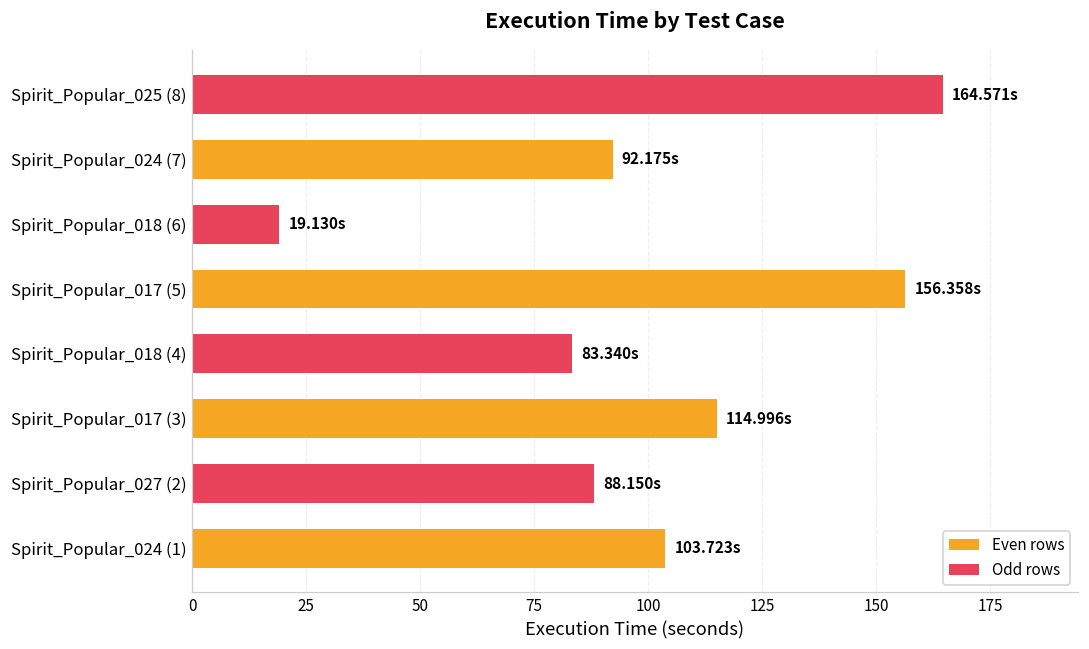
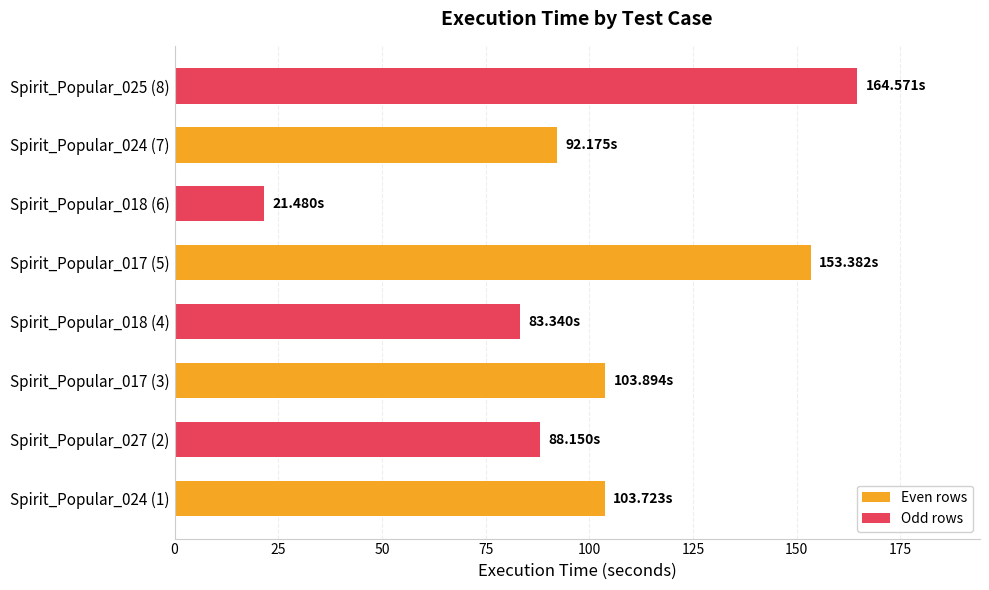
  {
    "Spirit_Popular_025 (8)": "164.571s",
    "Spirit_Popular_024 (7)": "92.175s",
-   "Spirit_Popular_018 (6)": "19.130s",
-   "Spirit_Popular_017 (5)": "156.358s",
+   "Spirit_Popular_018 (6)": "21.480s",
+   "Spirit_Popular_017 (5)": "153.382s",
    "Spirit_Popular_018 (4)": "83.340s",
-   "Spirit_Popular_017 (3)": "114.996s",
+   "Spirit_Popular_017 (3)": "103.894s",
    "Spirit_Popular_027 (2)": "88.150s",
    "Spirit_Popular_024 (1)": "103.723s"
  }
